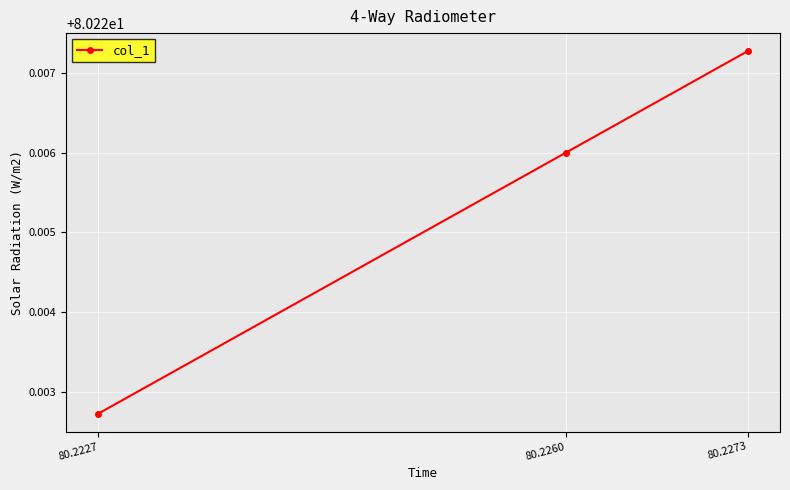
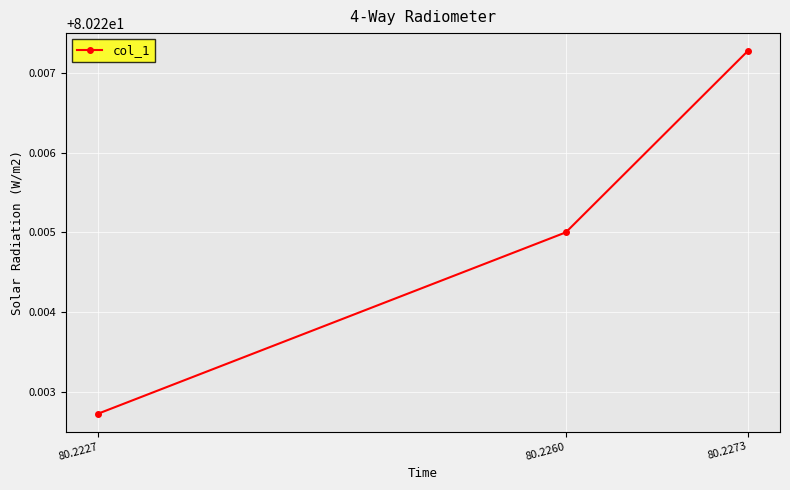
  {
    "80.2227": 80.2227,
-   "80.2260": 80.226,
+   "80.2260": 80.225,
    "80.2273": 80.2273
  }
